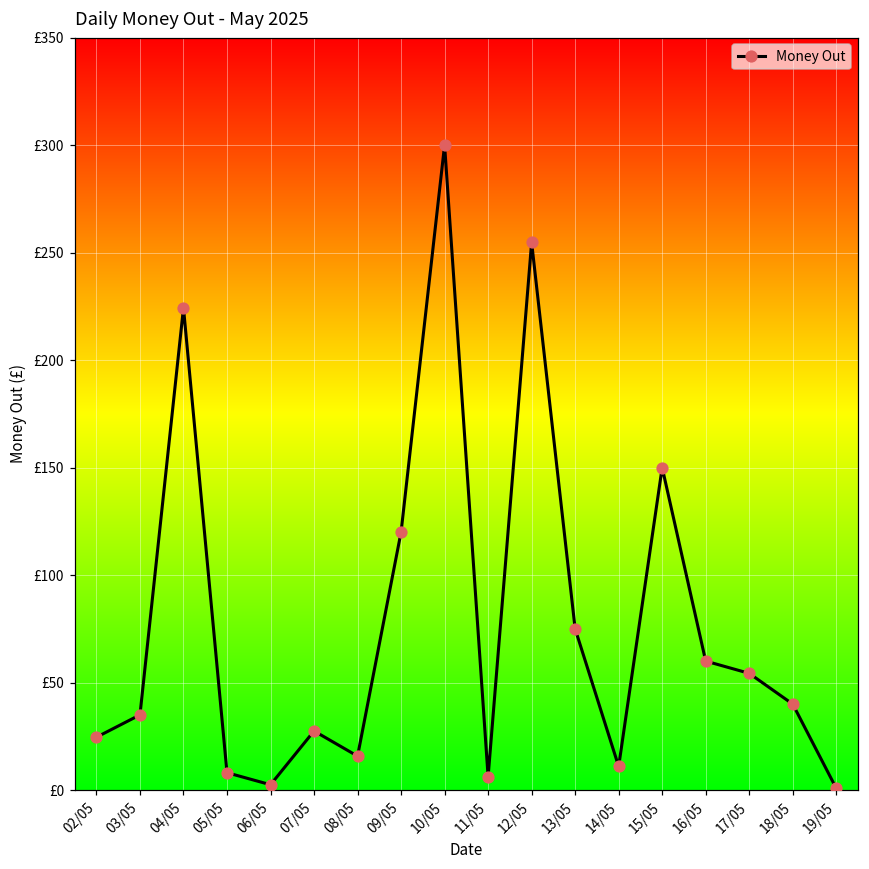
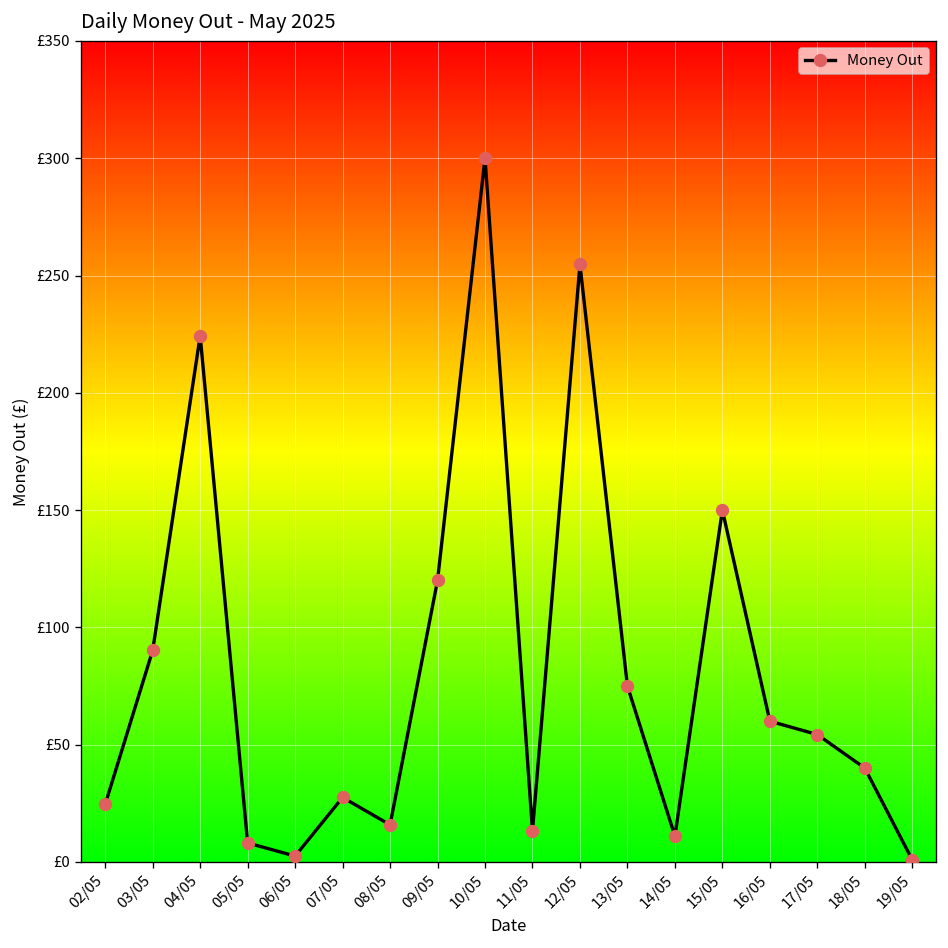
  {
    "02/05": "£25",
-   "03/05": "£35",
+   "03/05": "£90",
    "04/05": "£224",
    "05/05": "£8",
    "06/05": "£3",
    "07/05": "£28",
    "08/05": "£16",
    "09/05": "£120",
    "10/05": "£300",
-   "11/05": "£6",
+   "11/05": "£13",
    "12/05": "£255",
    "13/05": "£75",
    "14/05": "£11",
    "15/05": "£150",
    "16/05": "£60",
    "17/05": "£54",
    "18/05": "£40",
    "19/05": "£1"
  }
